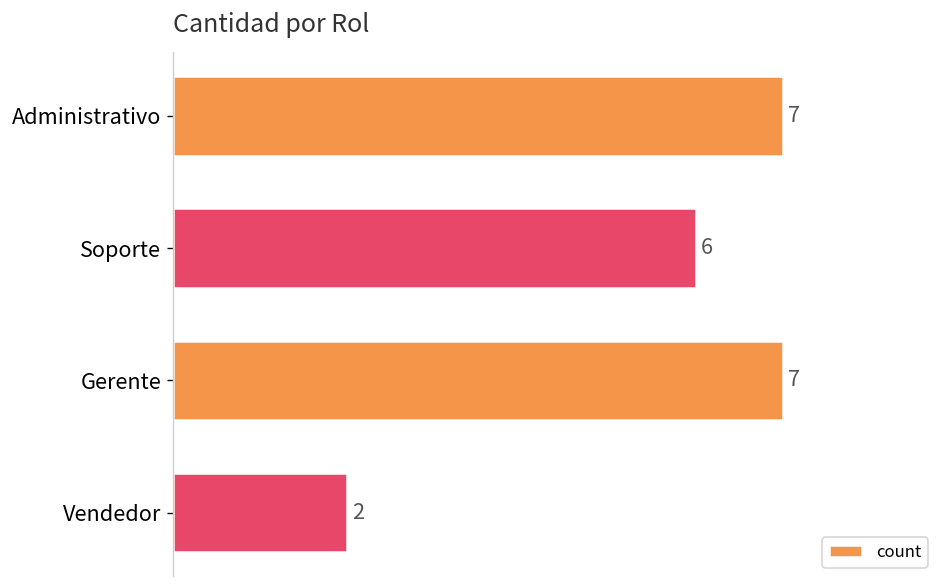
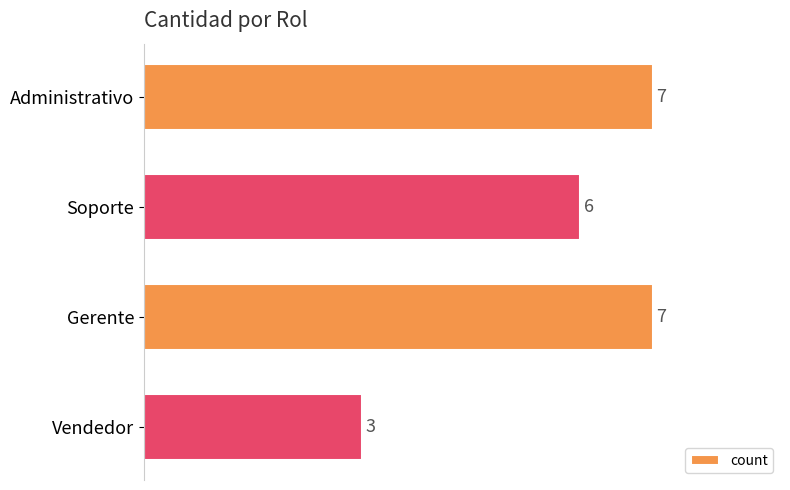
  {
    "Administrativo": 7,
    "Soporte": 6,
    "Gerente": 7,
-   "Vendedor": 2
+   "Vendedor": 3
  }
